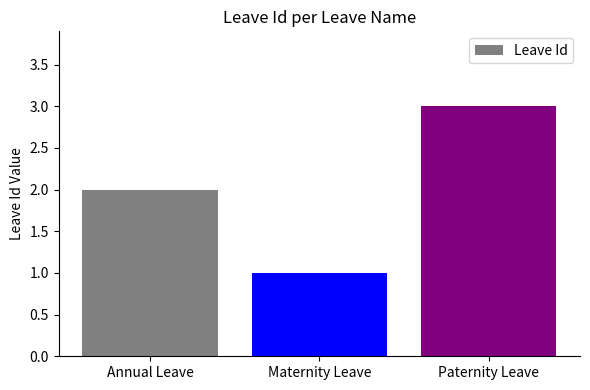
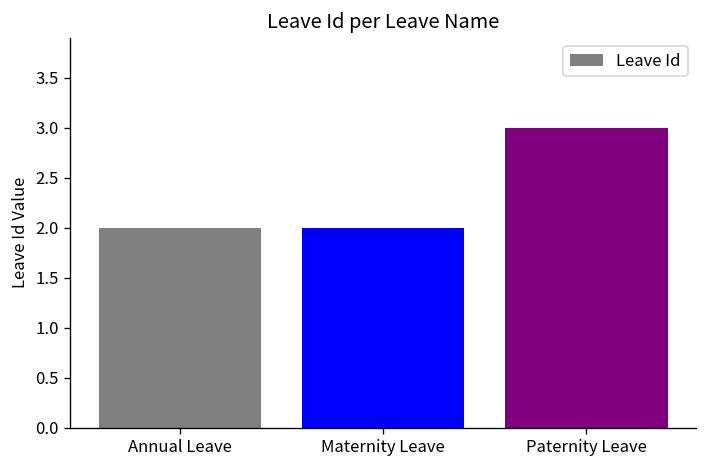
  {
    "Annual Leave": 2,
-   "Maternity Leave": 1,
+   "Maternity Leave": 2,
    "Paternity Leave": 3
  }
